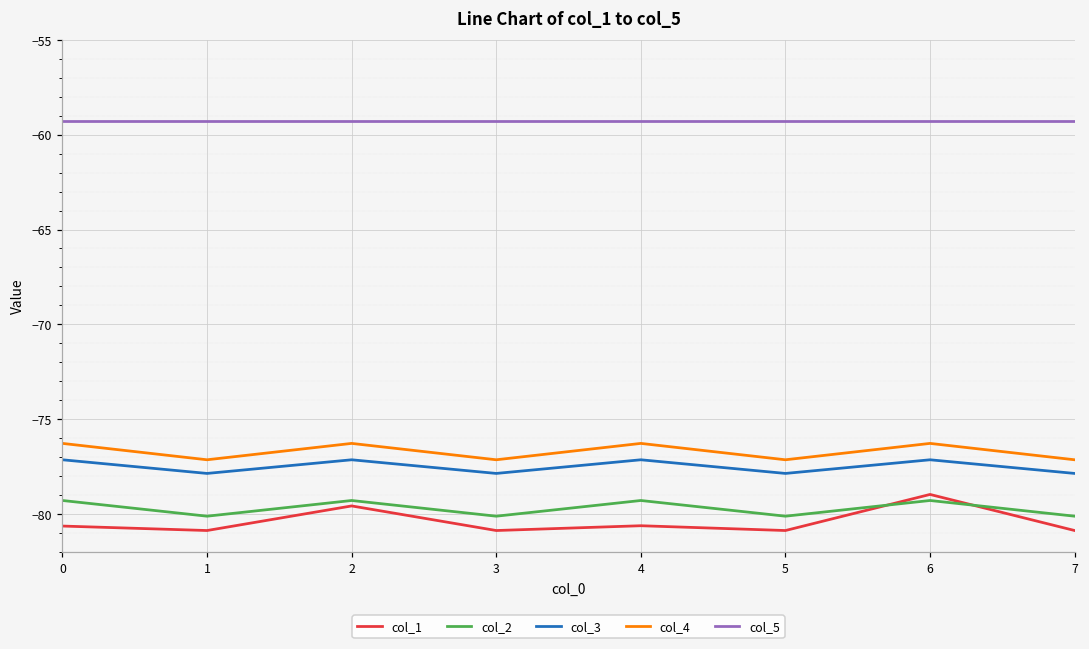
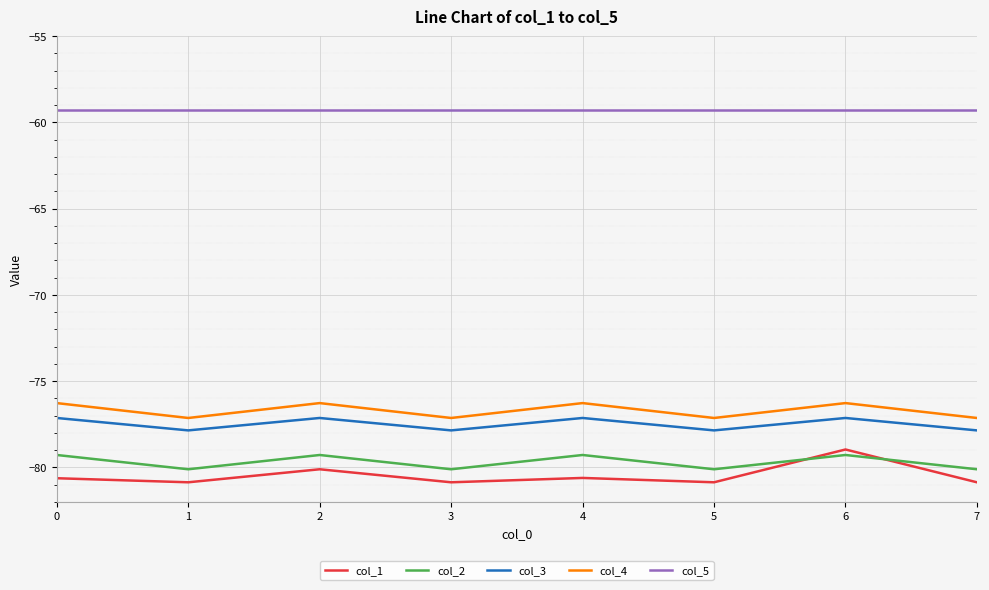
  {
    "col_1": {
      "0": -80.6,
      "1": -80.9,
-     "2": -79.6,
+     "2": -80.1,
      "3": -80.9,
      "4": -80.6,
      "5": -80.9,
      "6": -79.0,
      "7": -80.9
    },
    "col_2": {
      "0": -79.3,
      "1": -80.1,
      "2": -79.3,
      "3": -80.1,
      "4": -79.3,
      "5": -80.1,
      "6": -79.3,
      "7": -80.1
    },
    "col_3": {
      "0": -77.1,
      "1": -77.9,
      "2": -77.1,
      "3": -77.9,
      "4": -77.1,
      "5": -77.9,
      "6": -77.1,
      "7": -77.9
    },
    "col_4": {
      "0": -76.3,
      "1": -77.1,
      "2": -76.3,
      "3": -77.1,
      "4": -76.3,
      "5": -77.1,
      "6": -76.3,
      "7": -77.1
    },
    "col_5": {
      "0": -59.3,
      "1": -59.3,
      "2": -59.3,
      "3": -59.3,
      "4": -59.3,
      "5": -59.3,
      "6": -59.3,
      "7": -59.3
    }
  }
